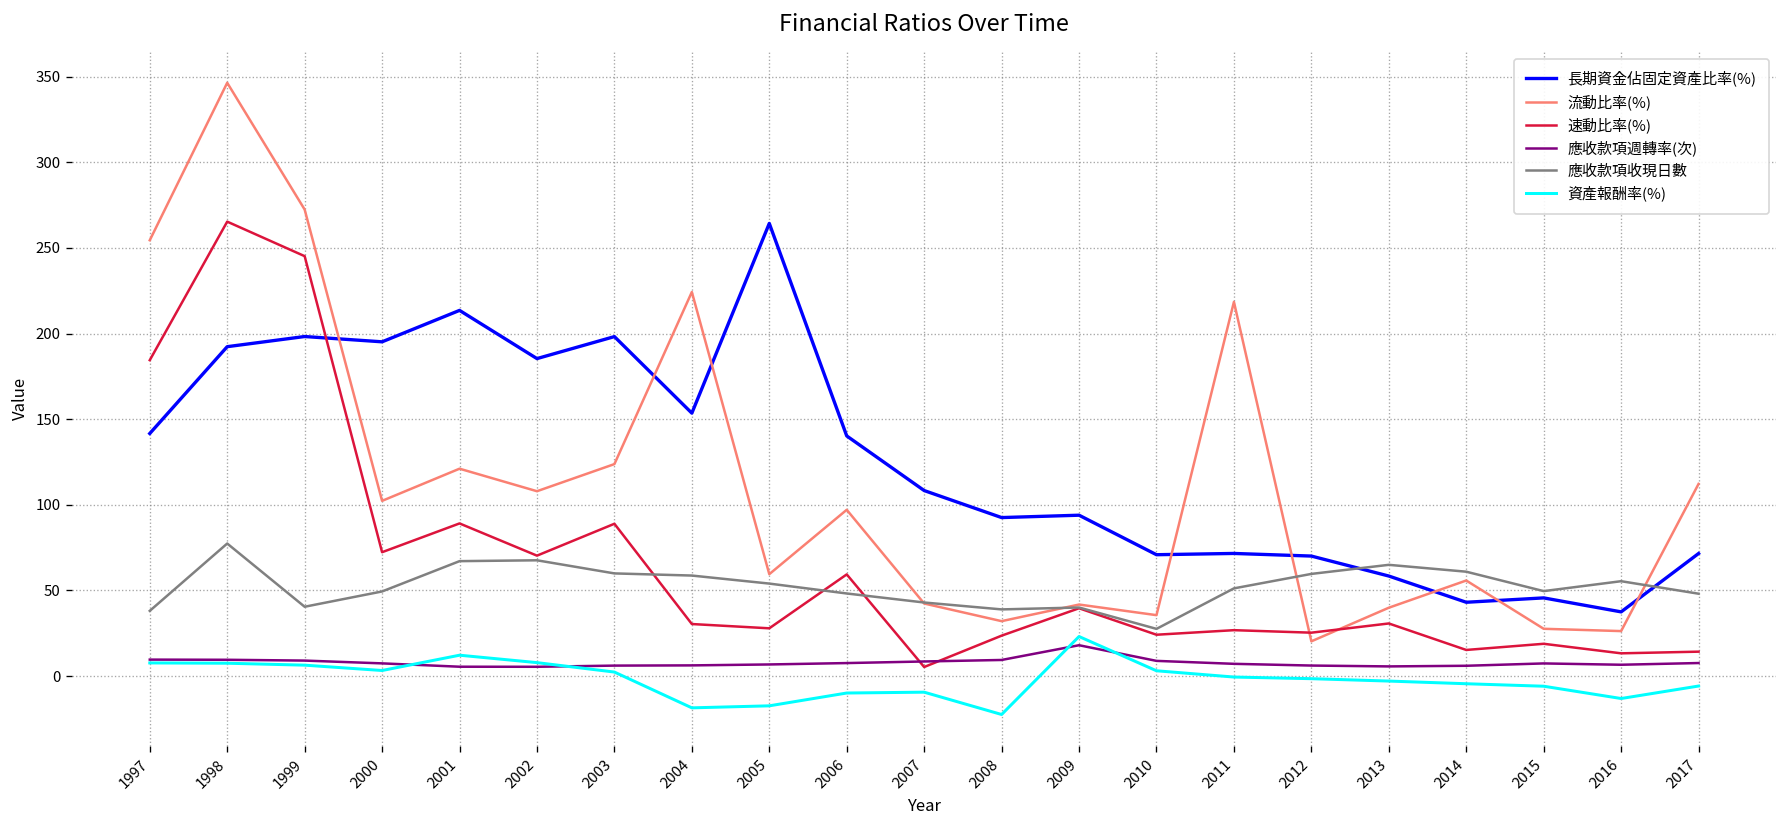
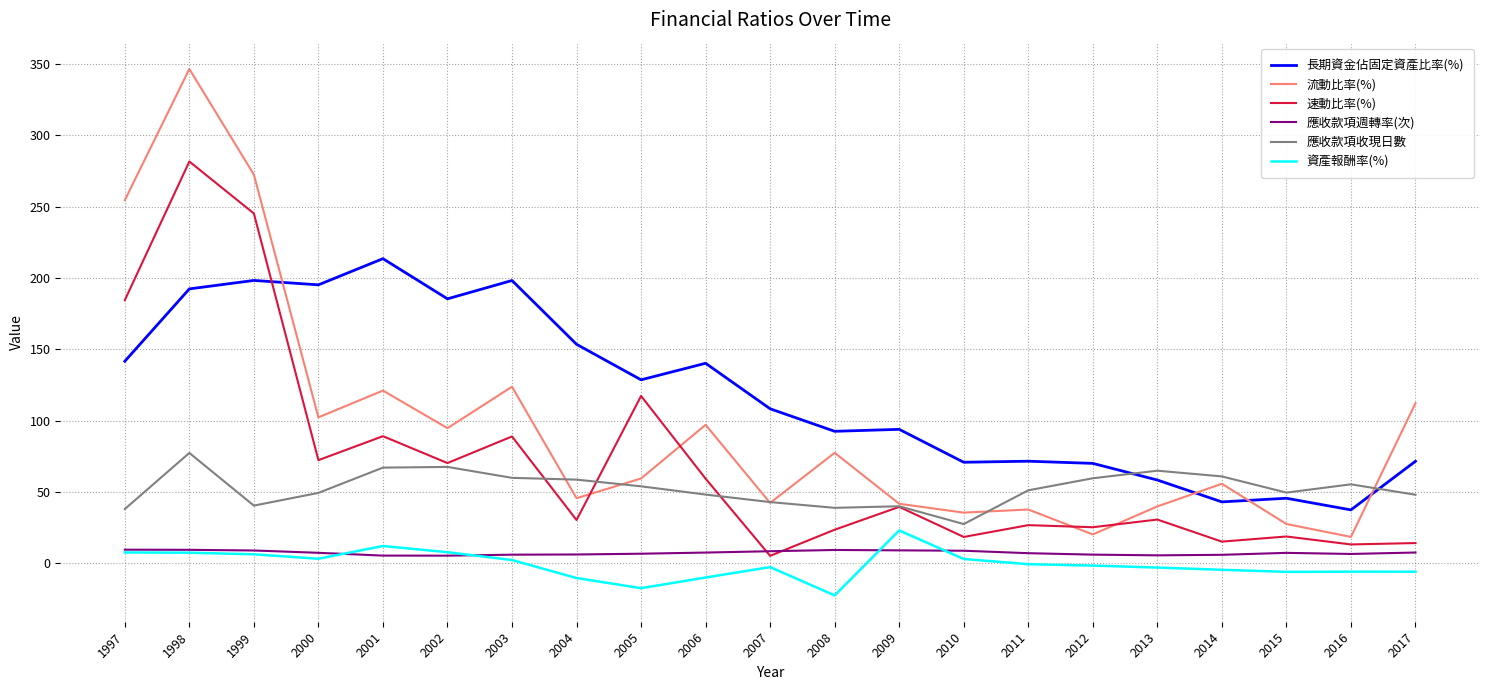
  {
    "長期資金佔固定資產比率(%)": {
      "1997": 142,
      "1998": 192,
      "1999": 198,
      "2000": 195,
      "2001": 214,
      "2002": 185,
      "2003": 198,
      "2004": 154,
-     "2005": 264,
+     "2005": 129,
      "2006": 140,
      "2007": 108,
      "2008": 93,
      "2009": 94,
      "2010": 71,
      "2011": 72,
      "2012": 70,
      "2013": 58,
      "2014": 43,
      "2015": 46,
      "2016": 37,
      "2017": 72
    },
    "流動比率(%)": {
      "1997": 254,
      "1998": 346,
      "1999": 272,
      "2000": 102,
      "2001": 121,
-     "2002": 108,
+     "2002": 95,
      "2003": 124,
-     "2004": 224,
+     "2004": 46,
      "2005": 59,
      "2006": 97,
-     "2008": 32,
+     "2008": 77,
      "2010": 36,
-     "2011": 219,
+     "2011": 38,
      "2012": 20,
      "2013": 40,
      "2014": 56,
      "2015": 28,
-     "2016": 26,
+     "2016": 19,
      "2017": 112
    },
    "速動比率(%)": {
      "1997": 184,
-     "1998": 265,
+     "1998": 282,
      "1999": 245,
      "2000": 72,
      "2001": 89,
      "2002": 70,
      "2003": 89,
      "2004": 30,
-     "2005": 28,
+     "2005": 117,
      "2006": 59,
      "2007": 5,
      "2008": 24,
-     "2010": 24,
+     "2010": 19,
      "2011": 27,
      "2012": 25,
      "2013": 31,
      "2014": 15,
      "2015": 19,
      "2016": 13,
      "2017": 14
    },
    "應收款項週轉率(次)": {
      "1997": 10,
      "1998": 9,
      "1999": 9,
      "2000": 7,
      "2001": 5,
      "2002": 5,
      "2003": 6,
      "2004": 6,
      "2005": 7,
      "2006": 8,
      "2007": 9,
      "2008": 9,
-     "2009": 18,
+     "2009": 9,
      "2010": 9,
      "2011": 7,
      "2012": 6,
      "2013": 6,
      "2014": 6,
      "2015": 7,
      "2016": 7,
      "2017": 8
    },
    "應收款項收現日數": {
      "1997": 38,
      "1998": 77,
      "1999": 40,
      "2000": 49,
      "2001": 67,
      "2002": 68,
      "2003": 60,
      "2004": 59,
      "2005": 54,
      "2006": 48,
      "2008": 39,
      "2010": 28,
      "2011": 51,
      "2012": 60,
      "2013": 65,
      "2014": 61,
      "2015": 50,
      "2016": 55,
      "2017": 48
    },
    "資產報酬率(%)": {
      "1997": 8,
      "1998": 7,
      "1999": 6,
      "2000": 3,
      "2001": 12,
      "2002": 8,
      "2003": 2,
-     "2004": -19,
+     "2004": -10,
      "2005": -17,
      "2006": -10,
-     "2007": -9,
+     "2007": -3,
      "2008": -22,
      "2009": 23,
      "2010": 3,
      "2011": -1,
      "2012": -2,
      "2013": -3,
      "2014": -5,
      "2015": -6,
-     "2016": -13,
+     "2016": -6,
      "2017": -6
    }
  }
